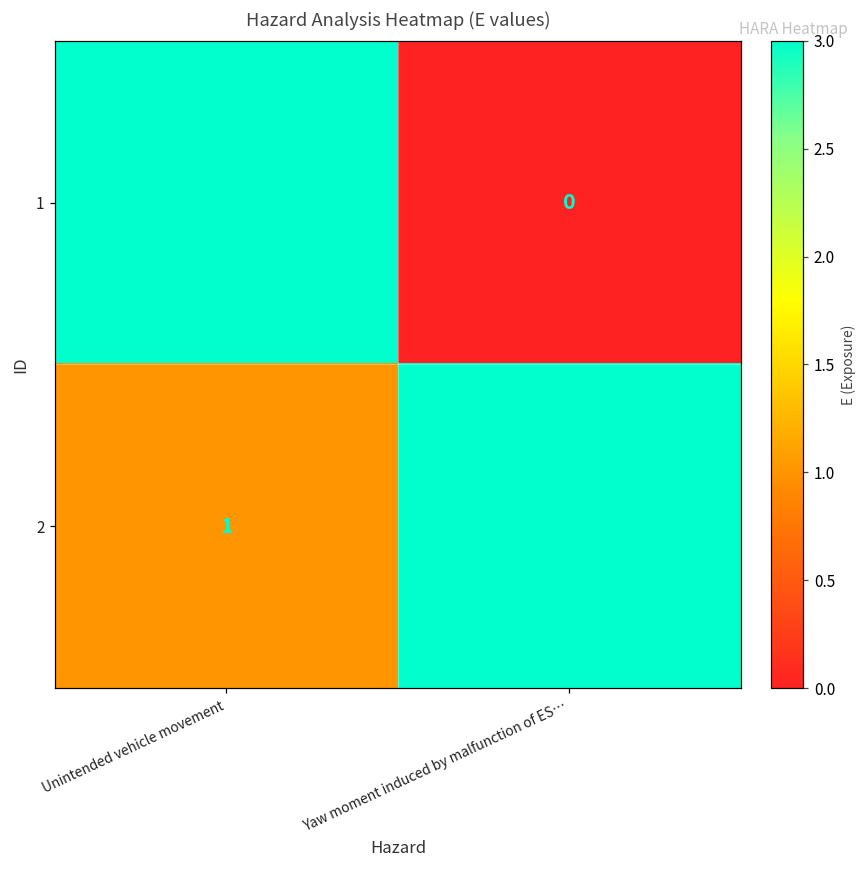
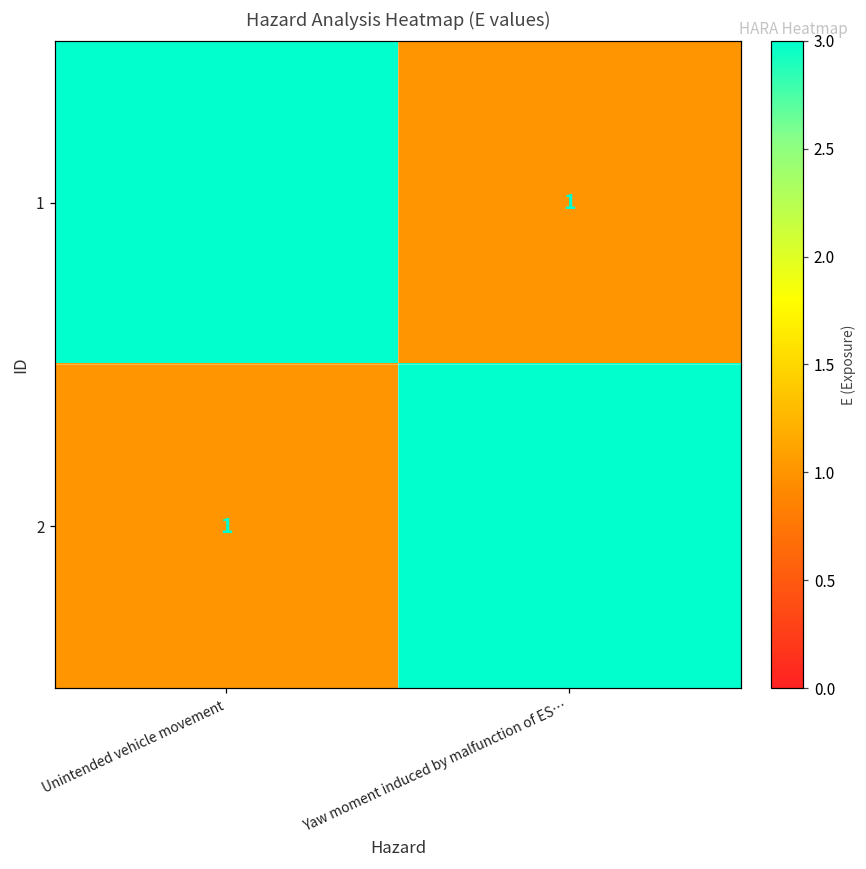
  {
    "1": {
-     "Yaw moment induced by malfunction of ES…": 0
+     "Yaw moment induced by malfunction of ES…": 1
    },
    "2": {
      "Unintended vehicle movement": 1
    }
  }
